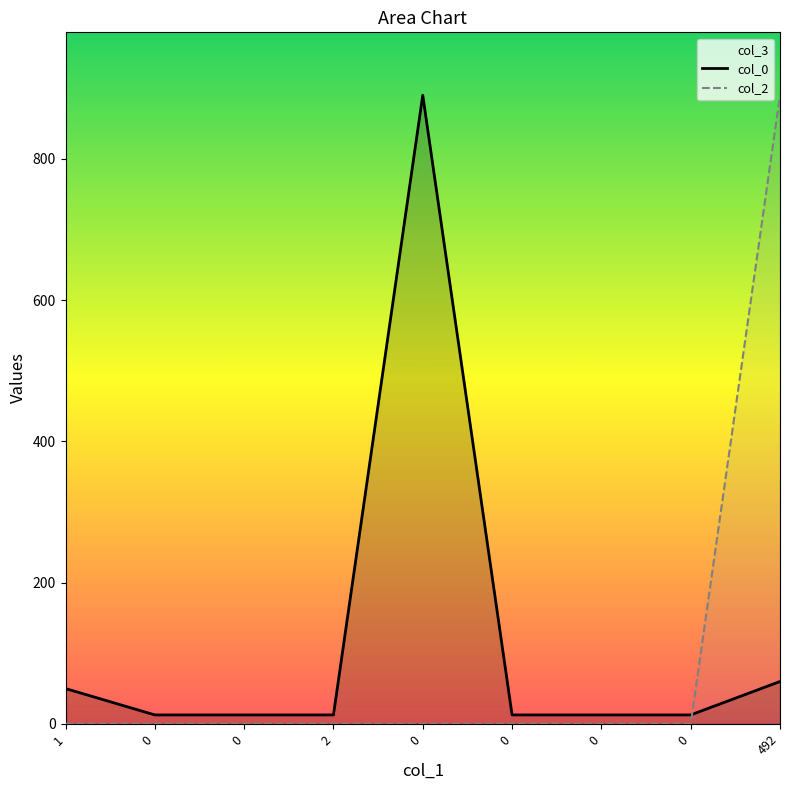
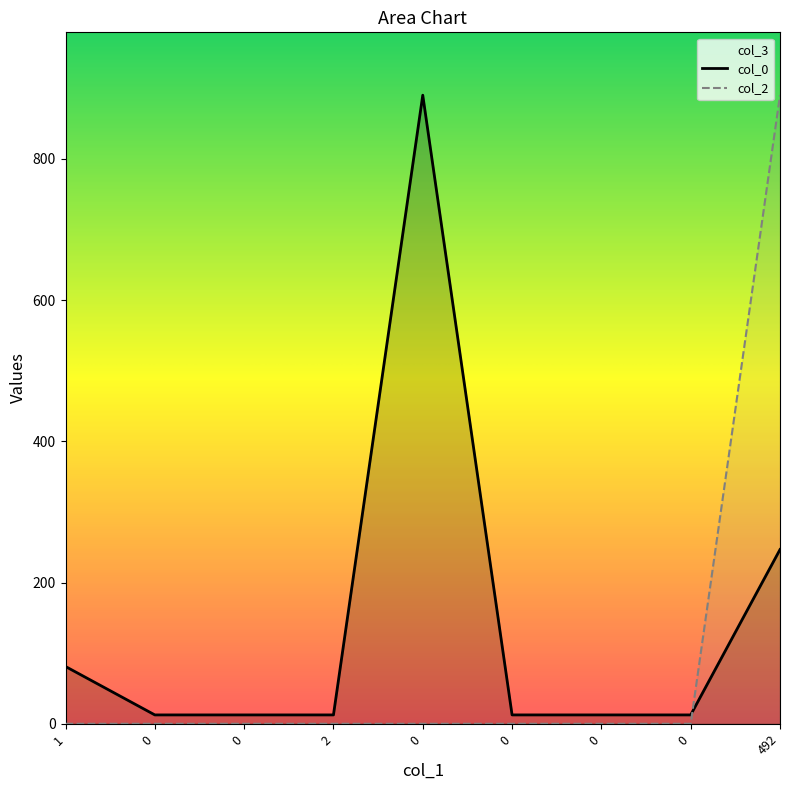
  {
    "col_0": {
-     "1": 50,
+     "1": 80,
      "2": 10,
-     "492": 60
+     "492": 250
    },
    "col_3": {
      "1": 890,
      "2": 890
    },
    "col_2": {
      "1": 0,
      "2": 0
    }
  }
